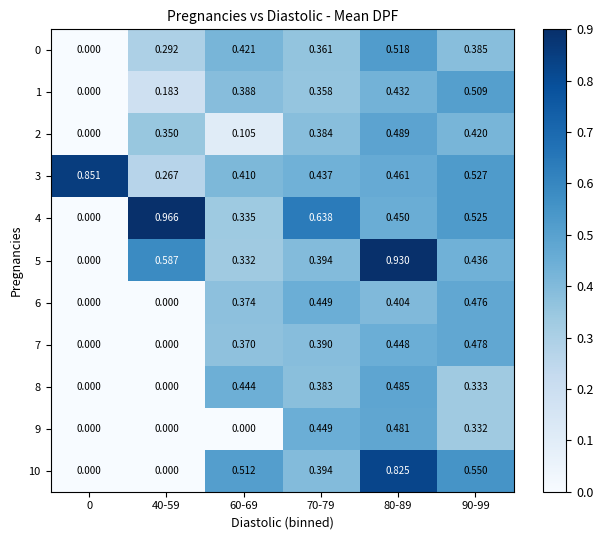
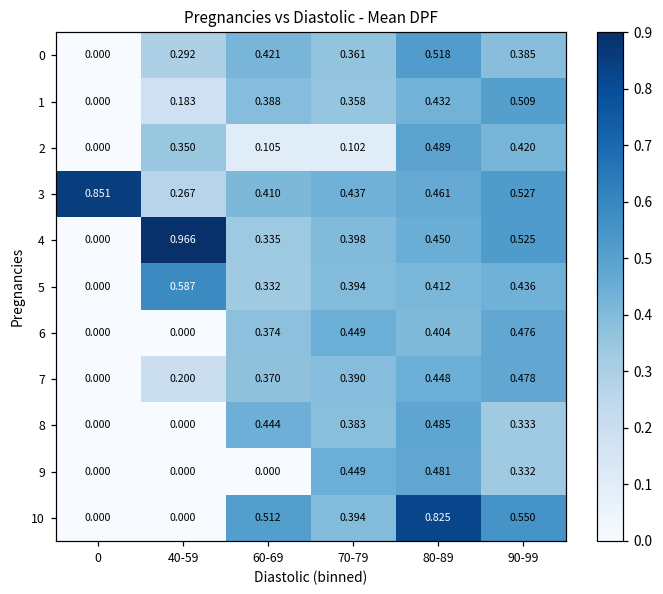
  {
    "0": {
      "0": 0.000,
      "40-59": 0.292,
      "60-69": 0.421,
      "70-79": 0.361,
      "80-89": 0.518,
      "90-99": 0.385
    },
    "1": {
      "0": 0.000,
      "40-59": 0.183,
      "60-69": 0.388,
      "70-79": 0.358,
      "80-89": 0.432,
      "90-99": 0.509
    },
    "2": {
      "0": 0.000,
      "40-59": 0.350,
      "60-69": 0.105,
-     "70-79": 0.384,
+     "70-79": 0.102,
      "80-89": 0.489,
      "90-99": 0.420
    },
    "3": {
      "0": 0.851,
      "40-59": 0.267,
      "60-69": 0.410,
      "70-79": 0.437,
      "80-89": 0.461,
      "90-99": 0.527
    },
    "4": {
      "0": 0.000,
      "40-59": 0.966,
      "60-69": 0.335,
-     "70-79": 0.638,
+     "70-79": 0.398,
      "80-89": 0.450,
      "90-99": 0.525
    },
    "5": {
      "0": 0.000,
      "40-59": 0.587,
      "60-69": 0.332,
      "70-79": 0.394,
-     "80-89": 0.930,
+     "80-89": 0.412,
      "90-99": 0.436
    },
    "6": {
      "0": 0.000,
      "40-59": 0.000,
      "60-69": 0.374,
      "70-79": 0.449,
      "80-89": 0.404,
      "90-99": 0.476
    },
    "7": {
      "0": 0.000,
-     "40-59": 0.000,
+     "40-59": 0.200,
      "60-69": 0.370,
      "70-79": 0.390,
      "80-89": 0.448,
      "90-99": 0.478
    },
    "8": {
      "0": 0.000,
      "40-59": 0.000,
      "60-69": 0.444,
      "70-79": 0.383,
      "80-89": 0.485,
      "90-99": 0.333
    },
    "9": {
      "0": 0.000,
      "40-59": 0.000,
      "60-69": 0.000,
      "70-79": 0.449,
      "80-89": 0.481,
      "90-99": 0.332
    },
    "10": {
      "0": 0.000,
      "40-59": 0.000,
      "60-69": 0.512,
      "70-79": 0.394,
      "80-89": 0.825,
      "90-99": 0.550
    }
  }
